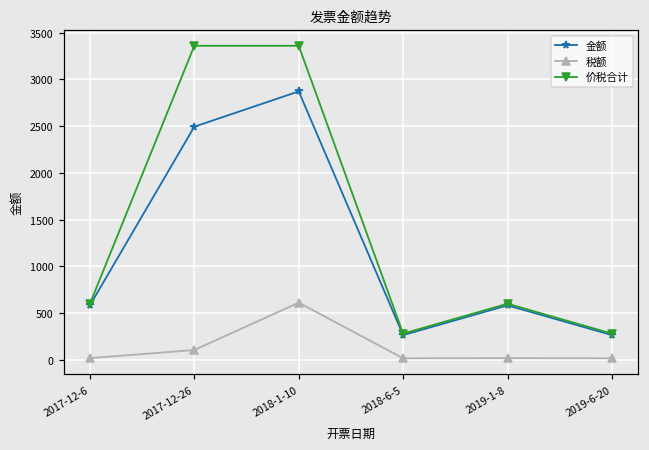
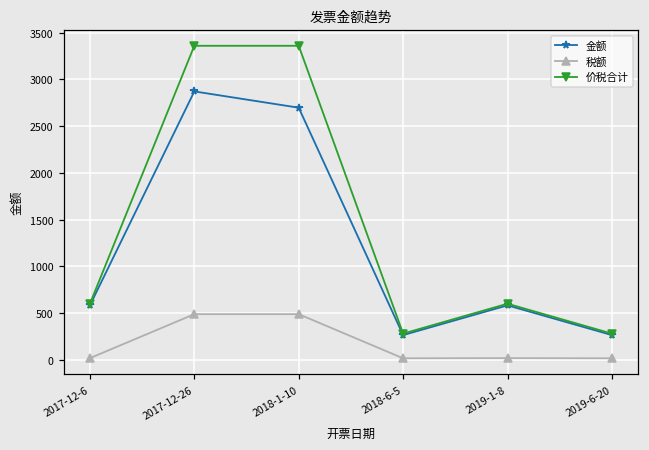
  {
    "金额": {
-     "2017-12-26": 2500,
-     "2018-1-10": 2900
+     "2017-12-26": 2900,
+     "2018-1-10": 2700
    },
    "税额": {
      "2017-12-6": 0,
-     "2017-12-26": 100,
-     "2018-1-10": 600,
+     "2017-12-26": 500,
+     "2018-1-10": 500,
      "2018-6-5": 0,
      "2019-1-8": 0,
      "2019-6-20": 0
    },
    "价税合计": {
      "2017-12-26": 3400,
      "2018-1-10": 3400
    }
  }
